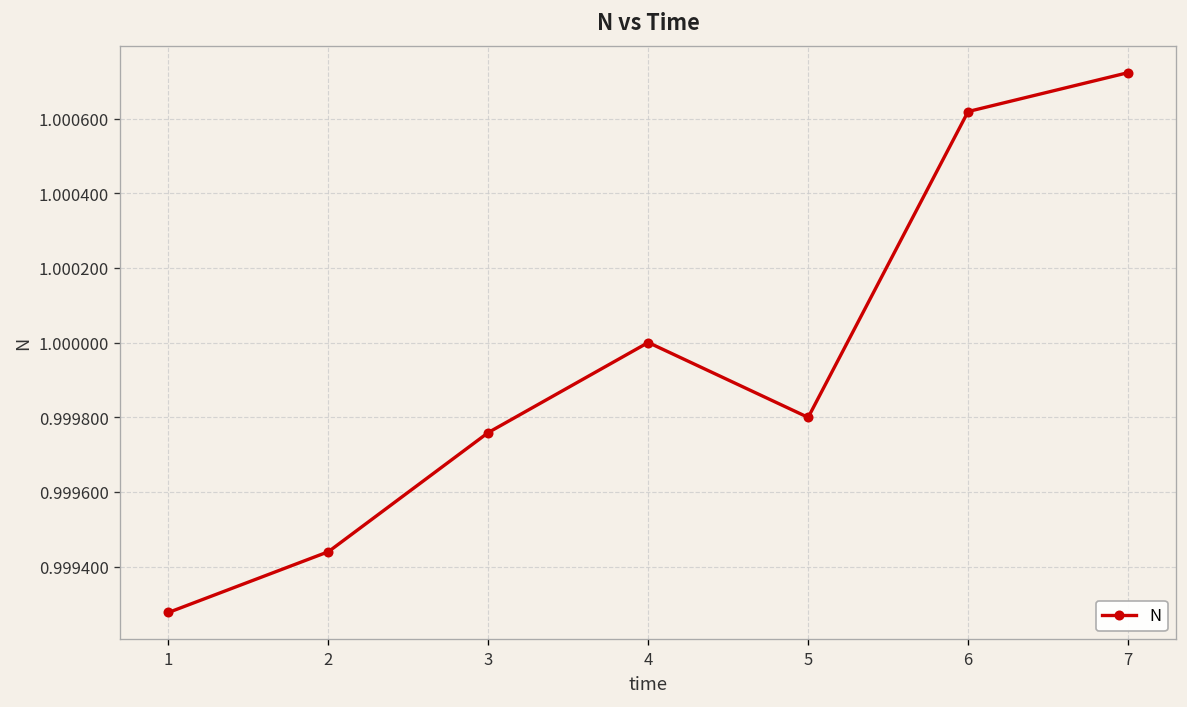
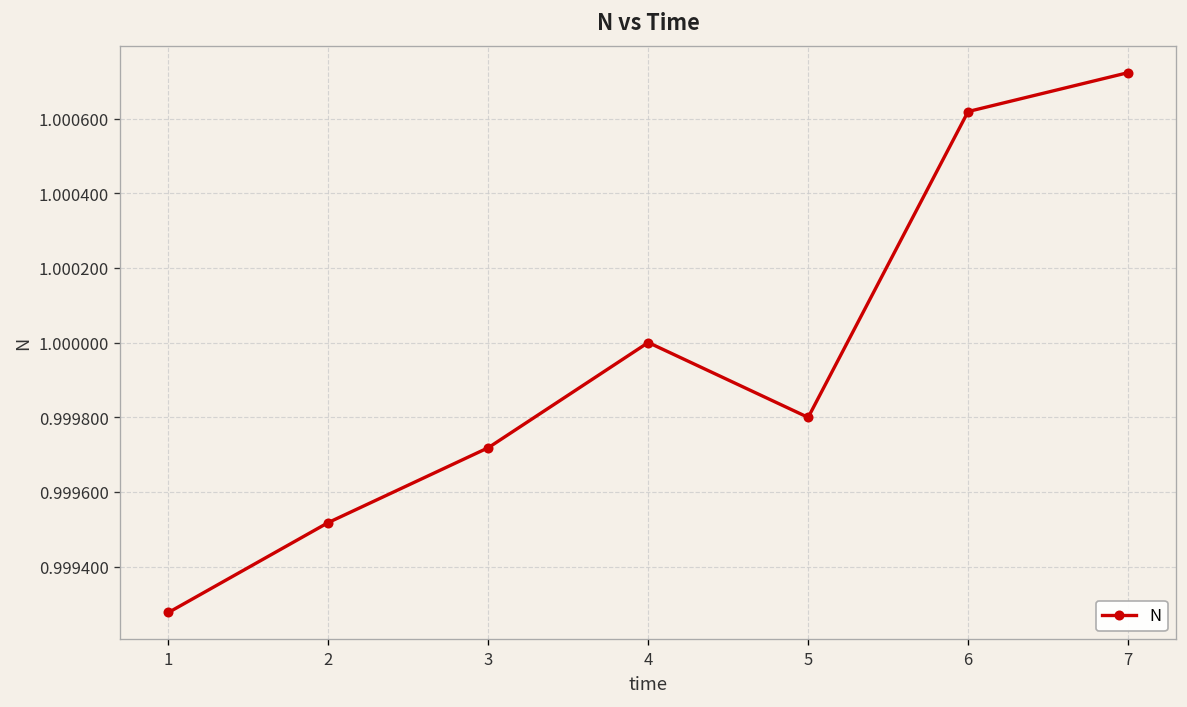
  {
    "1": 0.99928,
-   "2": 0.99944,
-   "3": 0.99976,
+   "2": 0.99952,
+   "3": 0.99972,
    "4": 1.00000,
    "5": 0.99980,
    "6": 1.00062,
    "7": 1.00072
  }
